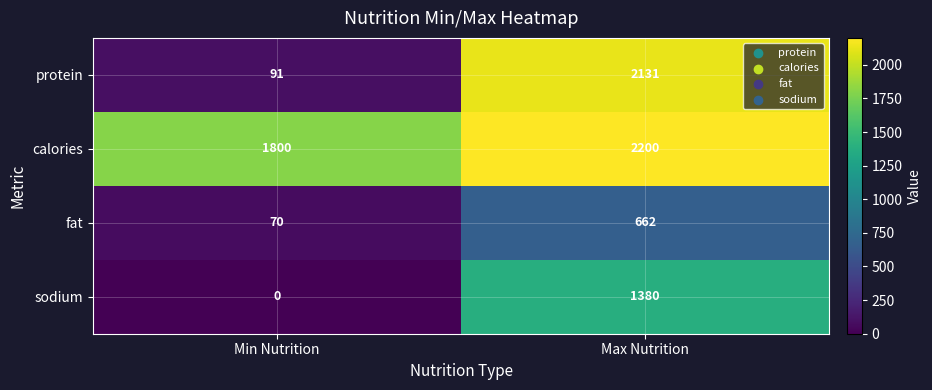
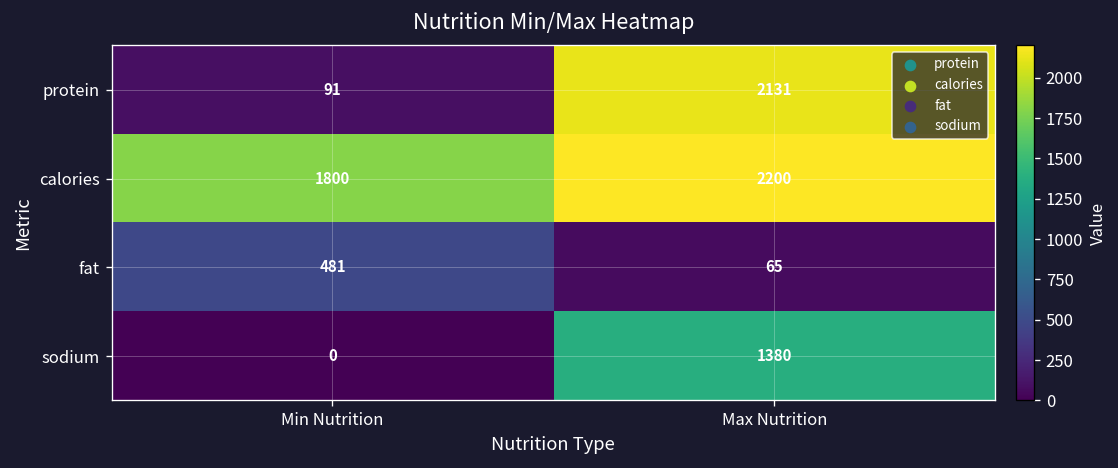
  {
    "protein": {
      "Min Nutrition": 91,
      "Max Nutrition": 2131
    },
    "calories": {
      "Min Nutrition": 1800,
      "Max Nutrition": 2200
    },
    "fat": {
-     "Min Nutrition": 70,
-     "Max Nutrition": 662
+     "Min Nutrition": 481,
+     "Max Nutrition": 65
    },
    "sodium": {
      "Min Nutrition": 0,
      "Max Nutrition": 1380
    }
  }
